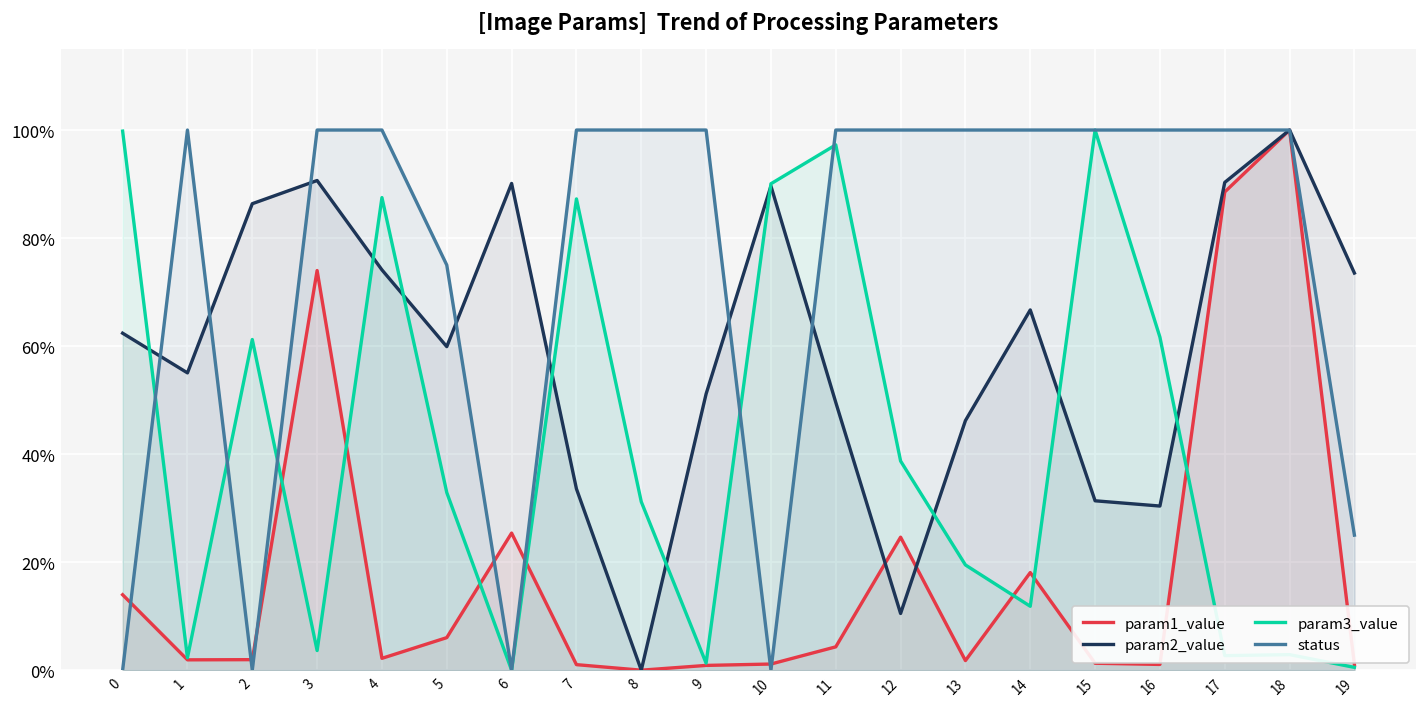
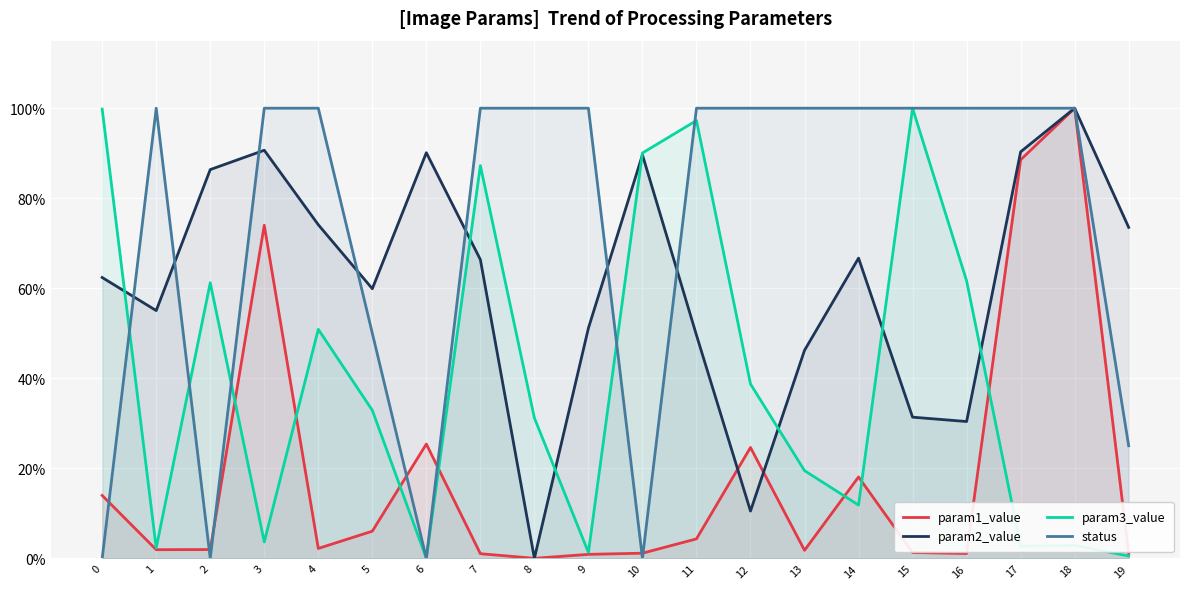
  {
    "param1_value": {
      "0": "14%",
      "2": "2%",
      "3": "74%",
      "4": "2%",
      "5": "6%",
      "6": "25%",
      "7": "1%",
      "10": "1%",
      "11": "4%",
      "12": "25%",
      "13": "2%",
      "14": "18%",
      "15": "1%",
      "16": "1%",
      "17": "89%"
    },
    "param2_value": {
      "0": "62%",
      "1": "55%",
      "2": "86%",
      "3": "91%",
      "4": "74%",
      "5": "60%",
      "6": "90%",
-     "7": "34%",
+     "7": "66%",
      "9": "51%",
      "11": "50%",
      "12": "10%",
      "13": "46%",
      "14": "67%",
      "15": "31%",
      "16": "30%",
      "17": "90%",
      "19": "74%"
    },
    "param3_value": {
      "0": "100%",
      "2": "61%",
      "3": "4%",
-     "4": "87%",
+     "4": "51%",
      "5": "33%",
      "7": "87%",
      "8": "31%",
      "11": "97%",
      "12": "39%",
      "13": "19%",
      "14": "12%",
      "16": "62%"
    },
    "status": {
      "0": "0%",
      "1": "100%",
      "2": "0%",
      "3": "100%",
      "4": "100%",
-     "5": "75%",
+     "5": "50%",
      "7": "100%",
      "8": "100%",
      "9": "100%",
      "10": "0%",
      "11": "100%",
      "12": "100%",
      "13": "100%",
      "14": "100%",
      "16": "100%",
      "17": "100%",
      "19": "25%"
    }
  }
